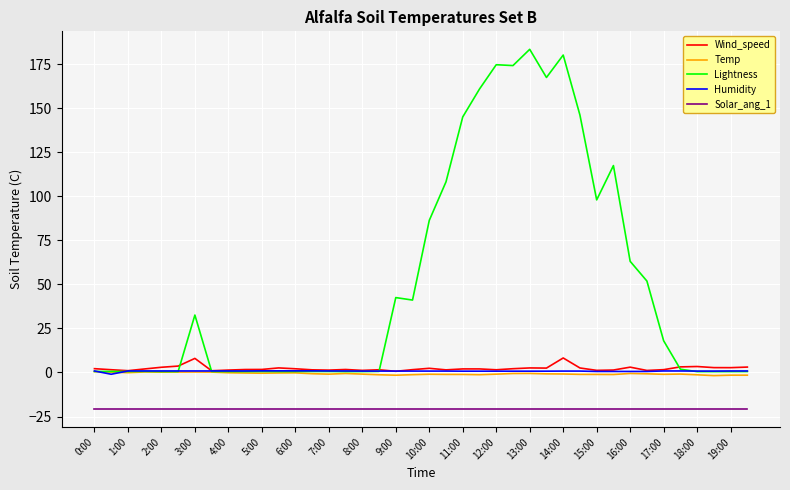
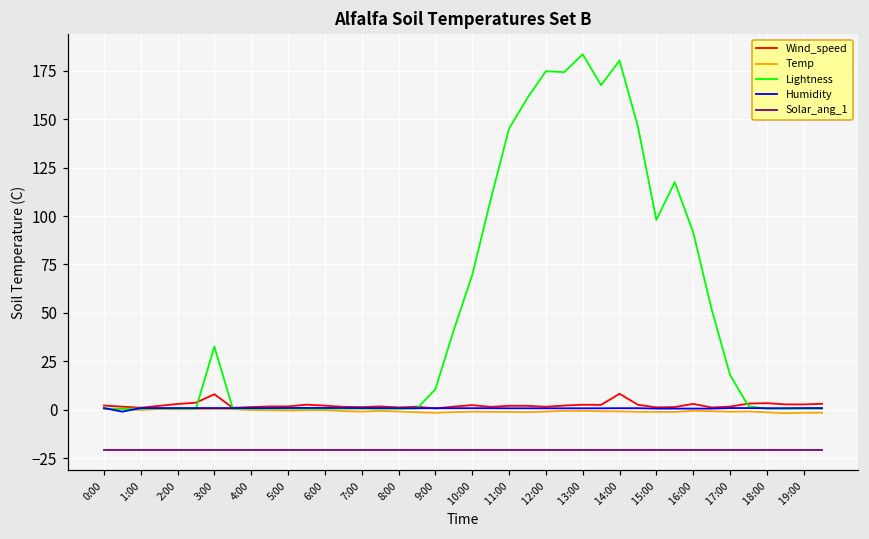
  {
    "Wind_speed": {
      "2:00": 3,
      "3:00": 8,
      "10:00": 2,
      "13:00": 3,
      "14:00": 8,
      "16:00": 3,
      "18:00": 3,
      "19:00": 3
    },
    "Temp": {
      "7:00": -1,
      "9:00": -2,
      "10:00": -1,
      "11:00": -1,
      "12:00": -1,
      "14:00": -1,
      "15:00": -1,
      "17:00": -1,
      "18:00": -1,
      "19:00": -2
    },
    "Lightness": {
      "3:00": 33,
-     "9:00": 43,
-     "10:00": 86,
+     "9:00": 11,
+     "10:00": 70,
      "11:00": 145,
      "12:00": 175,
      "13:00": 184,
      "14:00": 180,
      "15:00": 98,
-     "16:00": 63,
+     "16:00": 92,
      "17:00": 18
    },
    "Humidity": {
      "10:00": 1,
      "14:00": 1
    },
    "Solar_ang_1": {
      "0:00": -21,
      "1:00": -21,
      "2:00": -21,
      "3:00": -21,
      "4:00": -21,
      "5:00": -21,
      "6:00": -21,
      "7:00": -21,
      "8:00": -21,
      "9:00": -21,
      "10:00": -21,
      "11:00": -21,
      "12:00": -21,
      "13:00": -21,
      "14:00": -21,
      "15:00": -21,
      "16:00": -21,
      "17:00": -21,
      "18:00": -21,
      "19:00": -21
    }
  }
